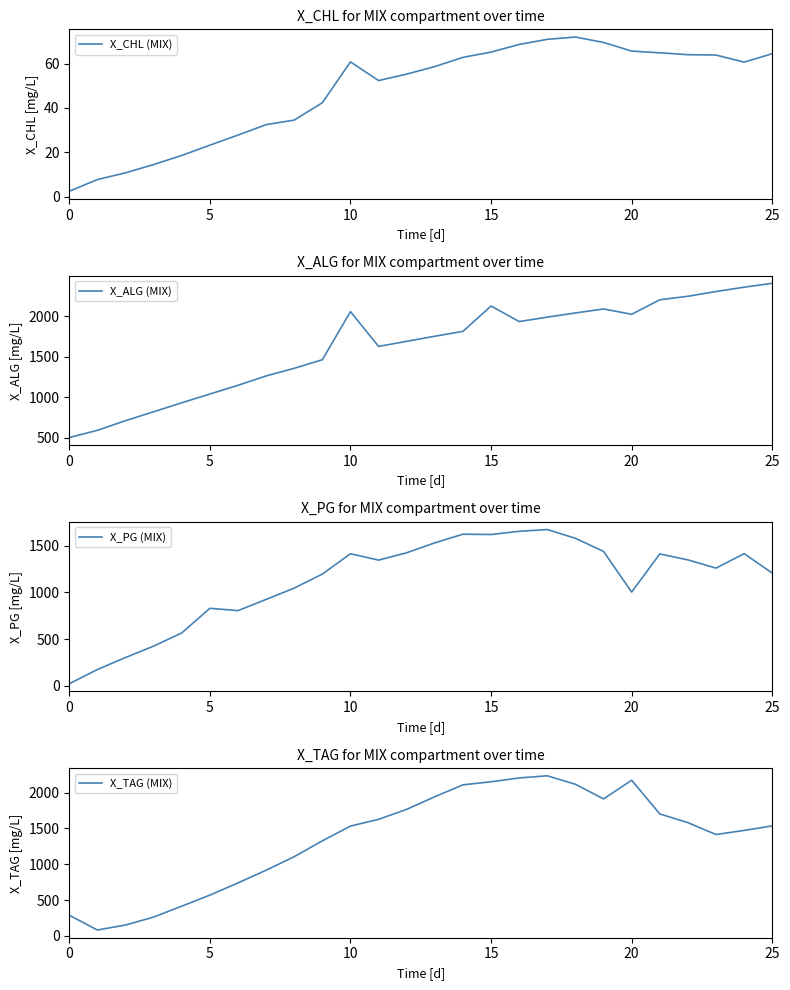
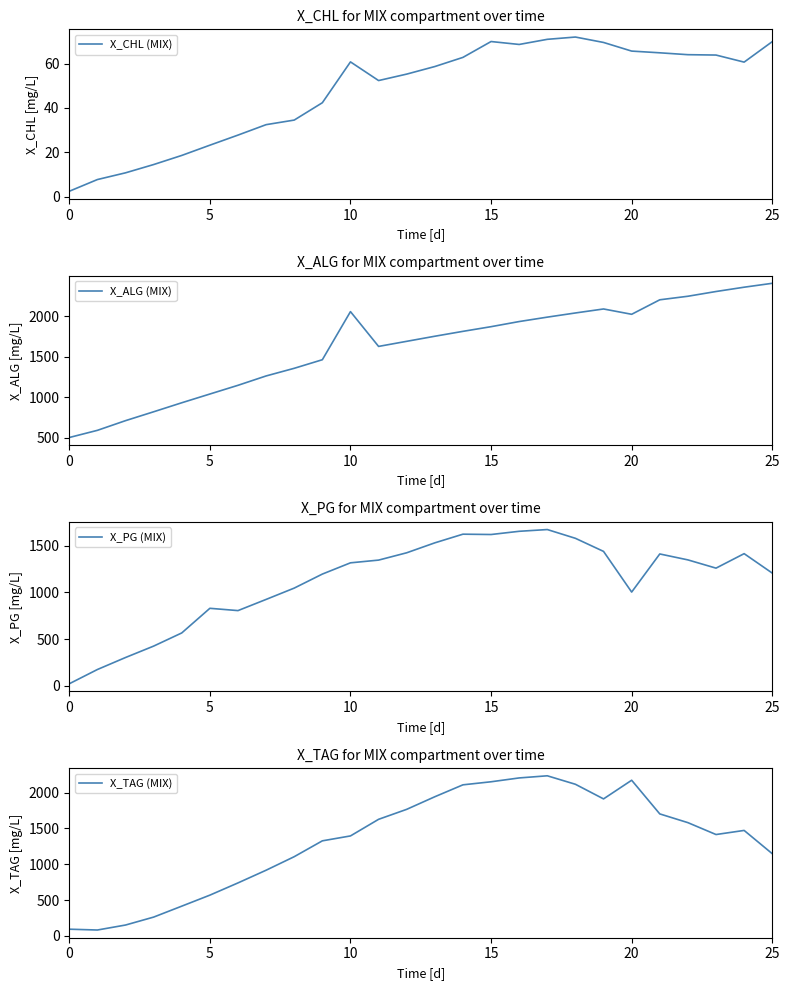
  {
    "X_CHL for MIX compartment over time": {
      "0": 3,
      "5": 23,
      "10": 61,
-     "15": 65,
+     "15": 70,
      "20": 66,
-     "25": 64
+     "25": 70
    },
    "X_ALG for MIX compartment over time": {
      "0": 500,
      "5": 1000,
      "10": 2100,
-     "15": 2100,
+     "15": 1900,
      "20": 2000,
      "25": 2400
    },
    "X_PG for MIX compartment over time": {
      "0": 0,
      "5": 800,
-     "10": 1400,
+     "10": 1300,
      "15": 1600,
      "20": 1000,
      "25": 1200
    },
    "X_TAG for MIX compartment over time": {
-     "0": 300,
+     "0": 100,
      "5": 600,
-     "10": 1500,
+     "10": 1400,
      "15": 2100,
      "20": 2200,
-     "25": 1500
+     "25": 1100
    }
  }
